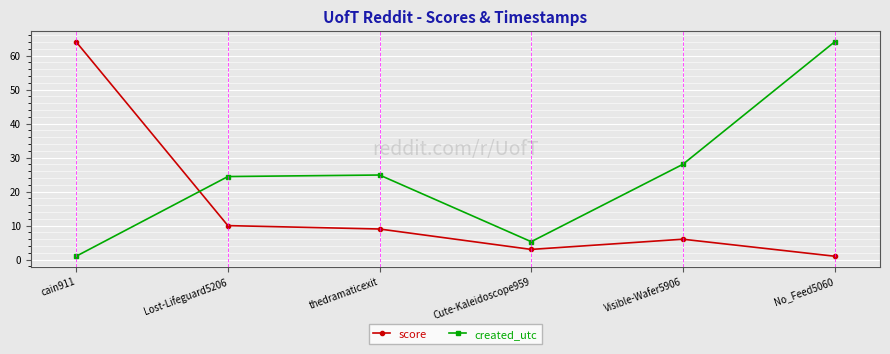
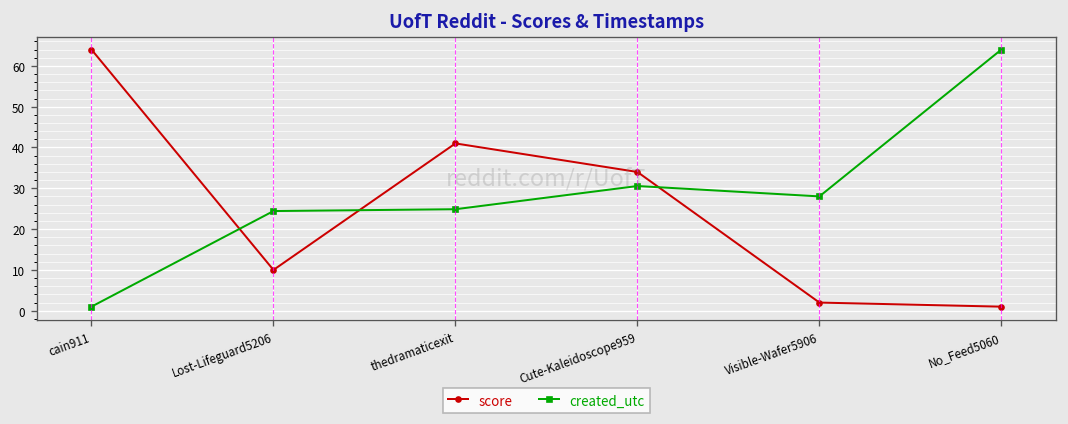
  {
    "score": {
      "cain911": 64,
      "Lost-Lifeguard5206": 10,
-     "thedramaticexit": 9,
-     "Cute-Kaleidoscope959": 3,
-     "Visible-Wafer5906": 6,
+     "thedramaticexit": 41,
+     "Cute-Kaleidoscope959": 34,
+     "Visible-Wafer5906": 2,
      "No_Feed5060": 1
    },
    "created_utc": {
      "cain911": 1,
      "Lost-Lifeguard5206": 24,
      "thedramaticexit": 25,
-     "Cute-Kaleidoscope959": 5,
+     "Cute-Kaleidoscope959": 31,
      "Visible-Wafer5906": 28,
      "No_Feed5060": 64
    }
  }
